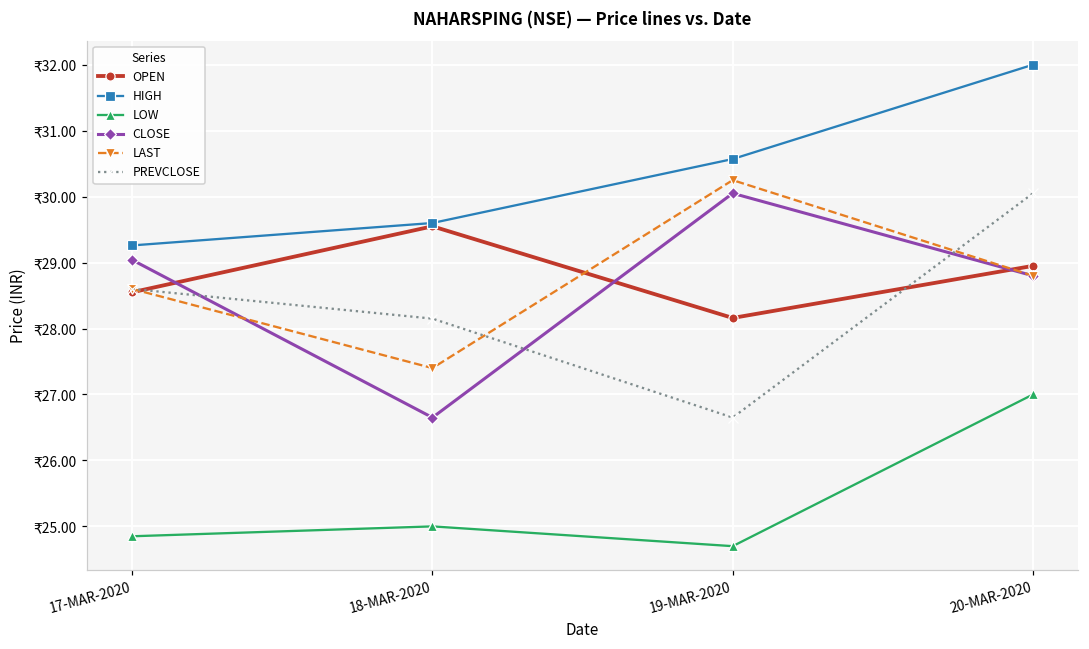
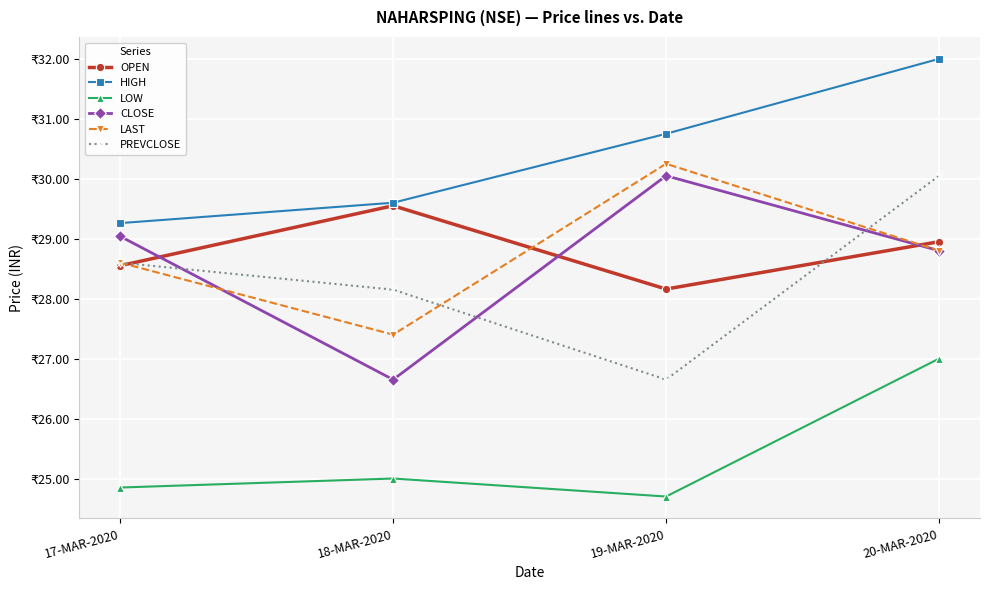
  {
    "OPEN": {
      "17-MAR-2020": "₹28.6",
      "18-MAR-2020": "₹29.6",
      "19-MAR-2020": "₹28.2",
      "20-MAR-2020": "₹29.0"
    },
    "HIGH": {
      "17-MAR-2020": "₹29.3",
      "18-MAR-2020": "₹29.6",
-     "19-MAR-2020": "₹30.6",
+     "19-MAR-2020": "₹30.8",
      "20-MAR-2020": "₹32.0"
    },
    "LOW": {
      "17-MAR-2020": "₹24.9",
      "18-MAR-2020": "₹25.0",
      "19-MAR-2020": "₹24.7",
      "20-MAR-2020": "₹27.0"
    },
    "CLOSE": {
      "17-MAR-2020": "₹29.0",
      "18-MAR-2020": "₹26.7",
      "19-MAR-2020": "₹30.1"
    },
    "LAST": {
      "18-MAR-2020": "₹27.4",
      "19-MAR-2020": "₹30.3"
    },
    "PREVCLOSE": {
      "18-MAR-2020": "₹28.2",
      "19-MAR-2020": "₹26.7",
      "20-MAR-2020": "₹30.1"
    }
  }
